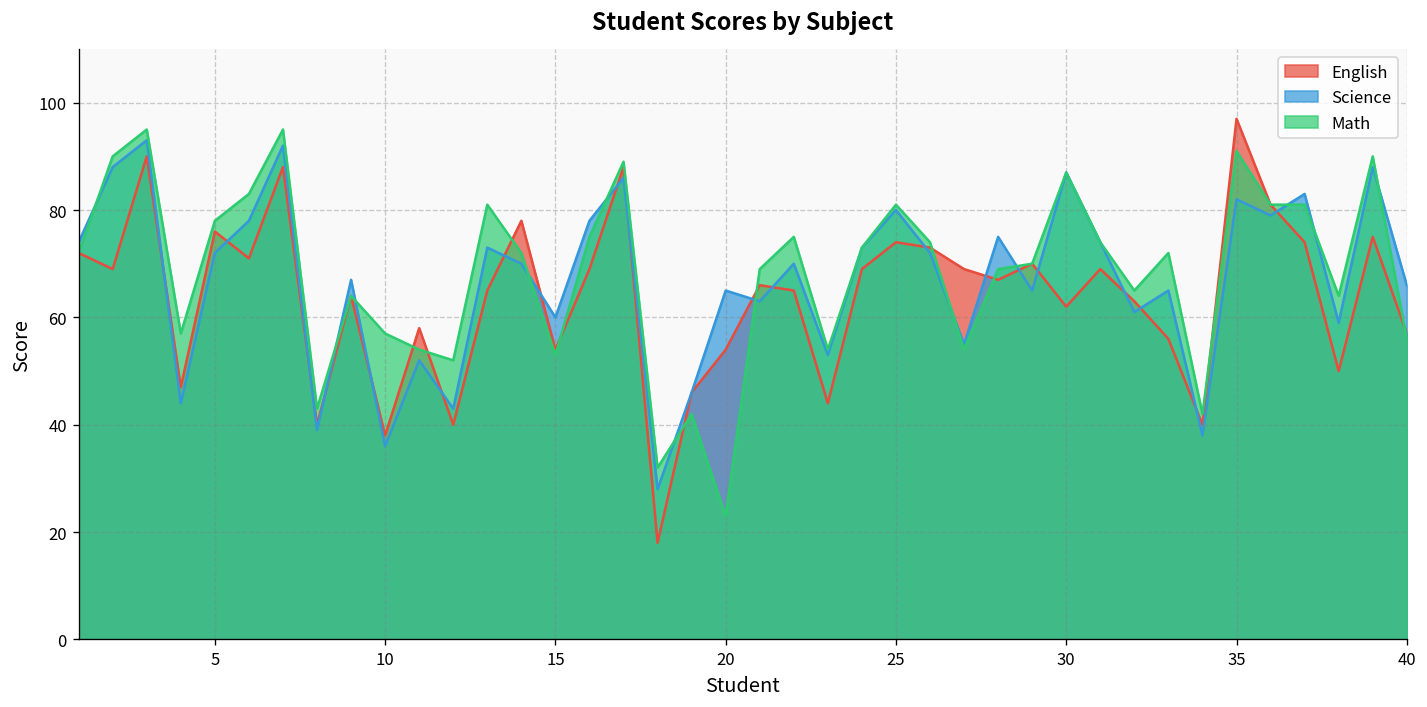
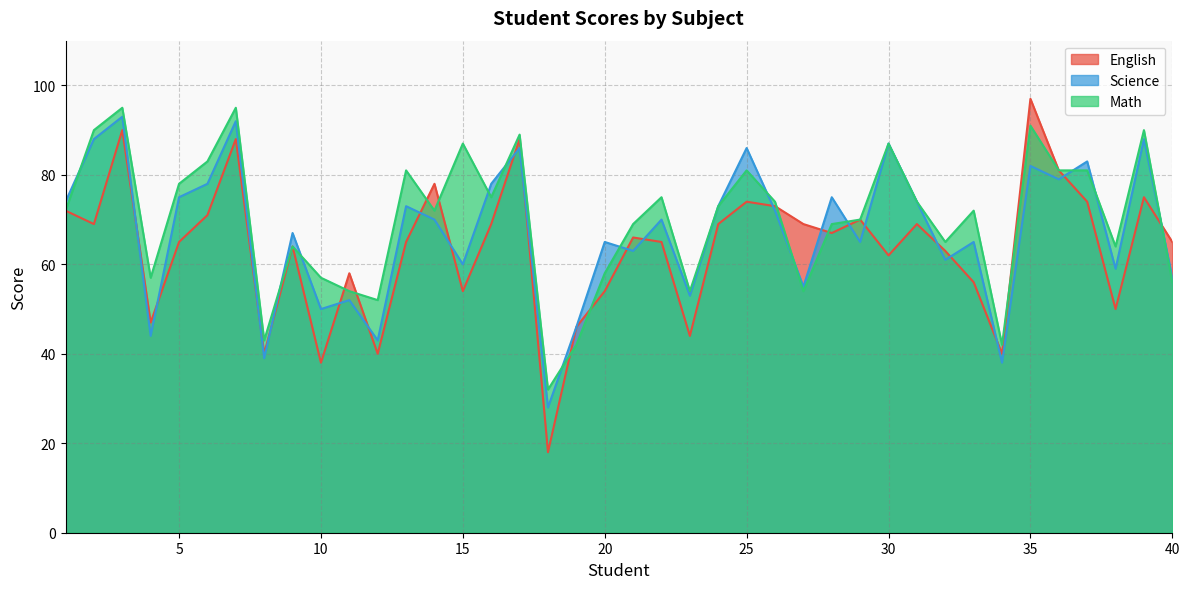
  {
    "English": {
-     "5": 76,
+     "5": 65,
      "10": 38,
      "15": 54,
      "20": 54,
      "25": 74,
      "30": 62,
      "35": 97,
-     "40": 57
+     "40": 65
    },
    "Science": {
-     "5": 72,
-     "10": 36,
+     "5": 75,
+     "10": 50,
      "15": 60,
      "20": 65,
-     "25": 80,
+     "25": 86,
      "35": 82,
-     "40": 66
+     "40": 57
    },
    "Math": {
      "5": 78,
      "10": 57,
-     "15": 53,
-     "20": 23,
+     "15": 87,
+     "20": 58,
      "25": 81,
      "35": 91,
      "40": 56
    }
  }
